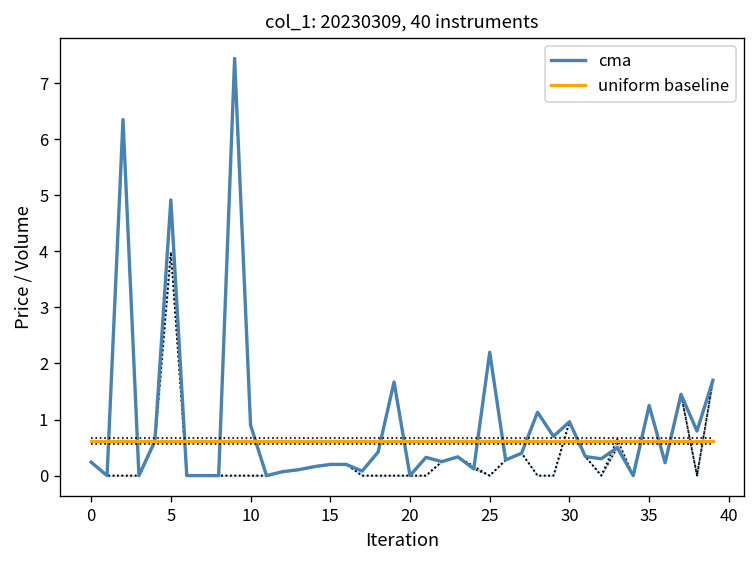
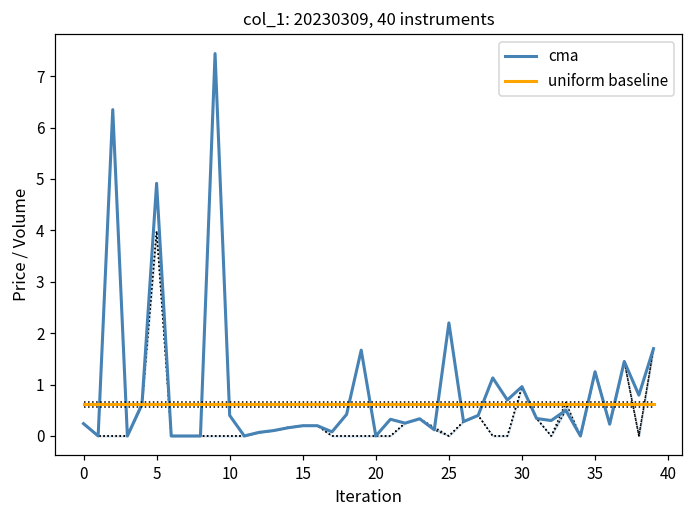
  {
    "cma": {
      "5": 4.9,
-     "10": 0.9,
+     "10": 0.4,
      "25": 2.2
    }
  }
